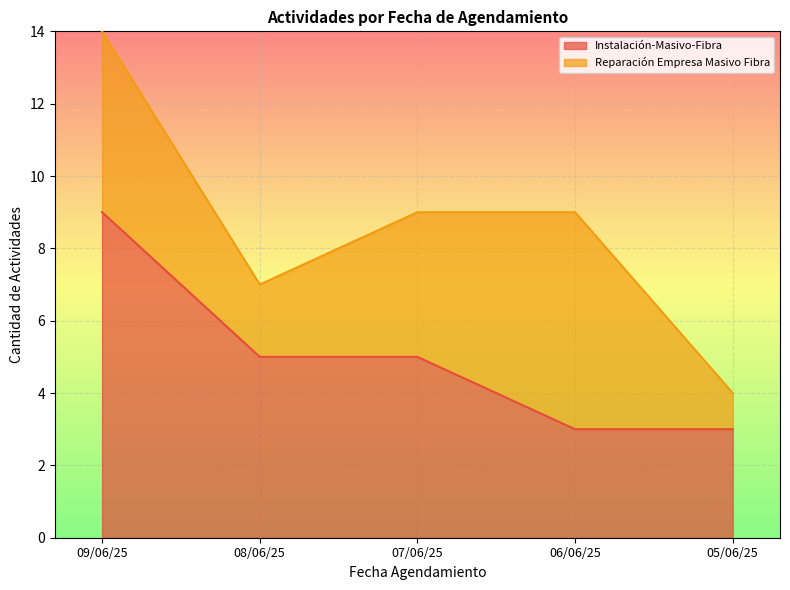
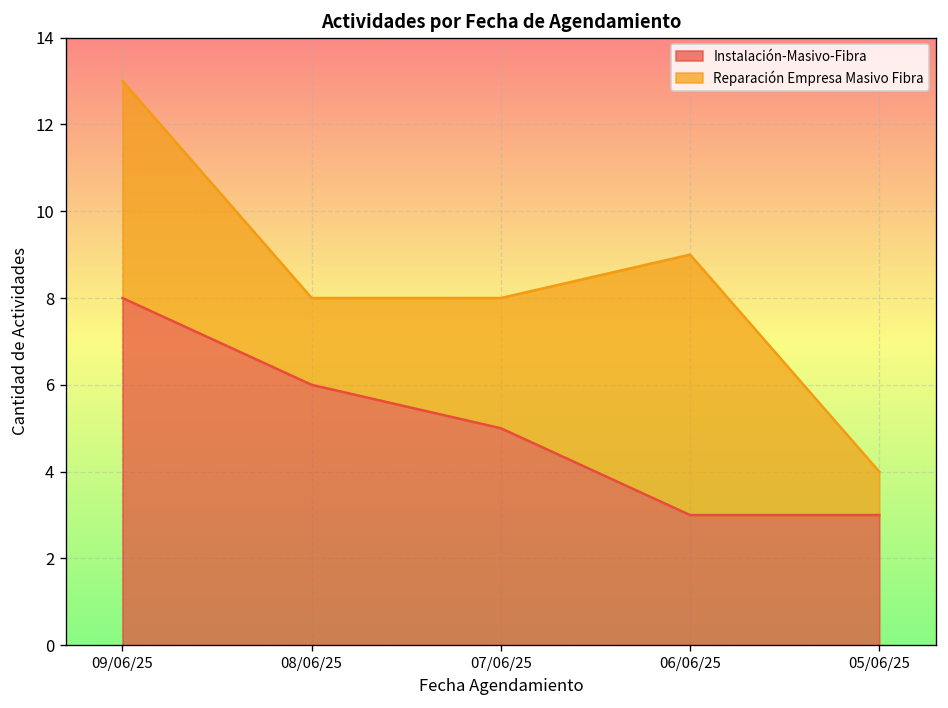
  {
    "Instalación-Masivo-Fibra": {
-     "09/06/25": 9,
-     "08/06/25": 5,
+     "09/06/25": 8,
+     "08/06/25": 6,
      "07/06/25": 5,
      "06/06/25": 3,
      "05/06/25": 3
    },
    "Reparación Empresa Masivo Fibra": {
      "09/06/25": 5,
      "08/06/25": 2,
-     "07/06/25": 4,
+     "07/06/25": 3,
      "06/06/25": 6,
      "05/06/25": 1
    }
  }
